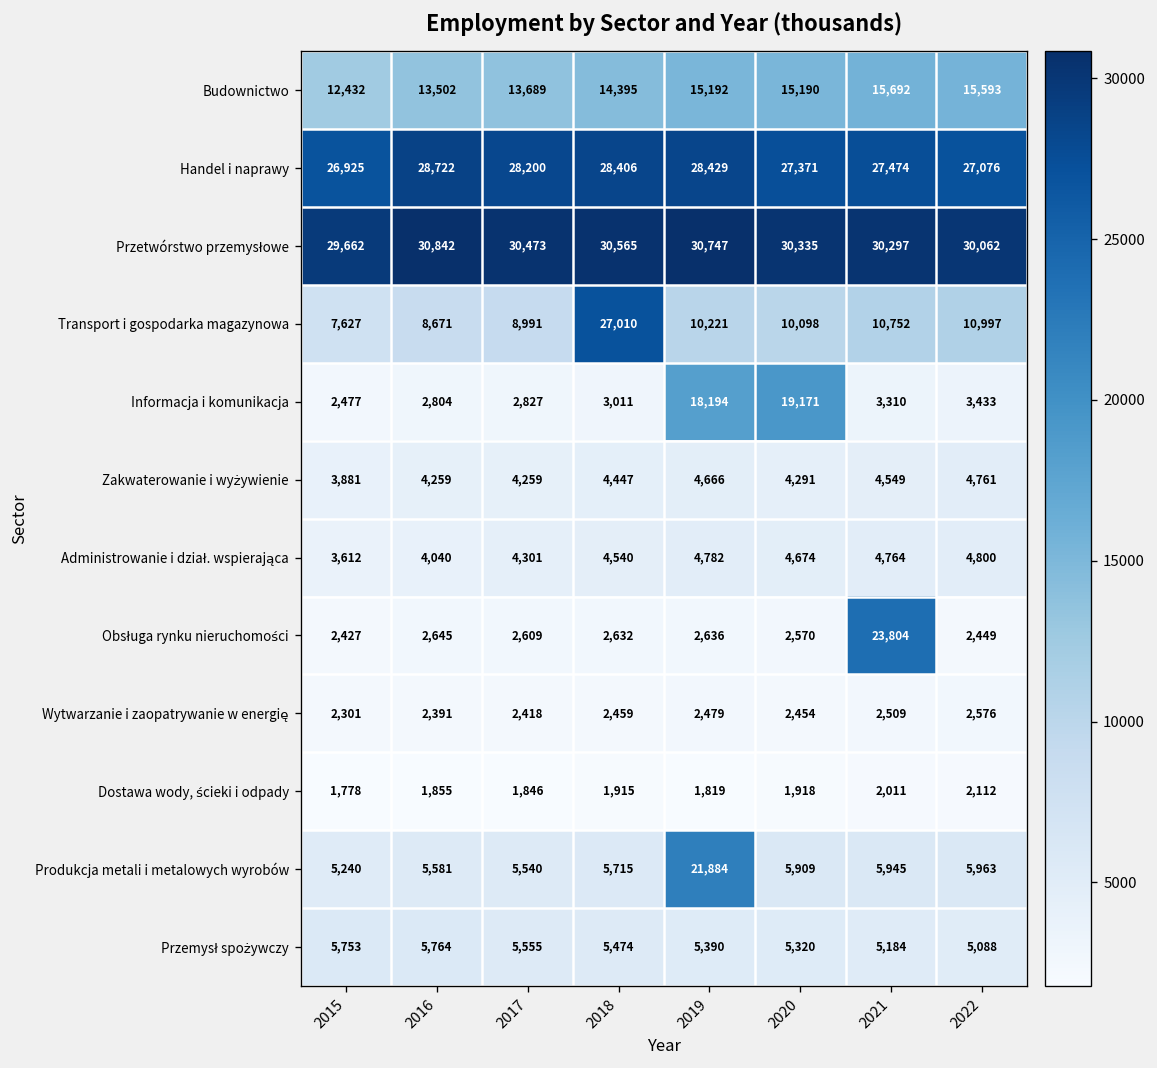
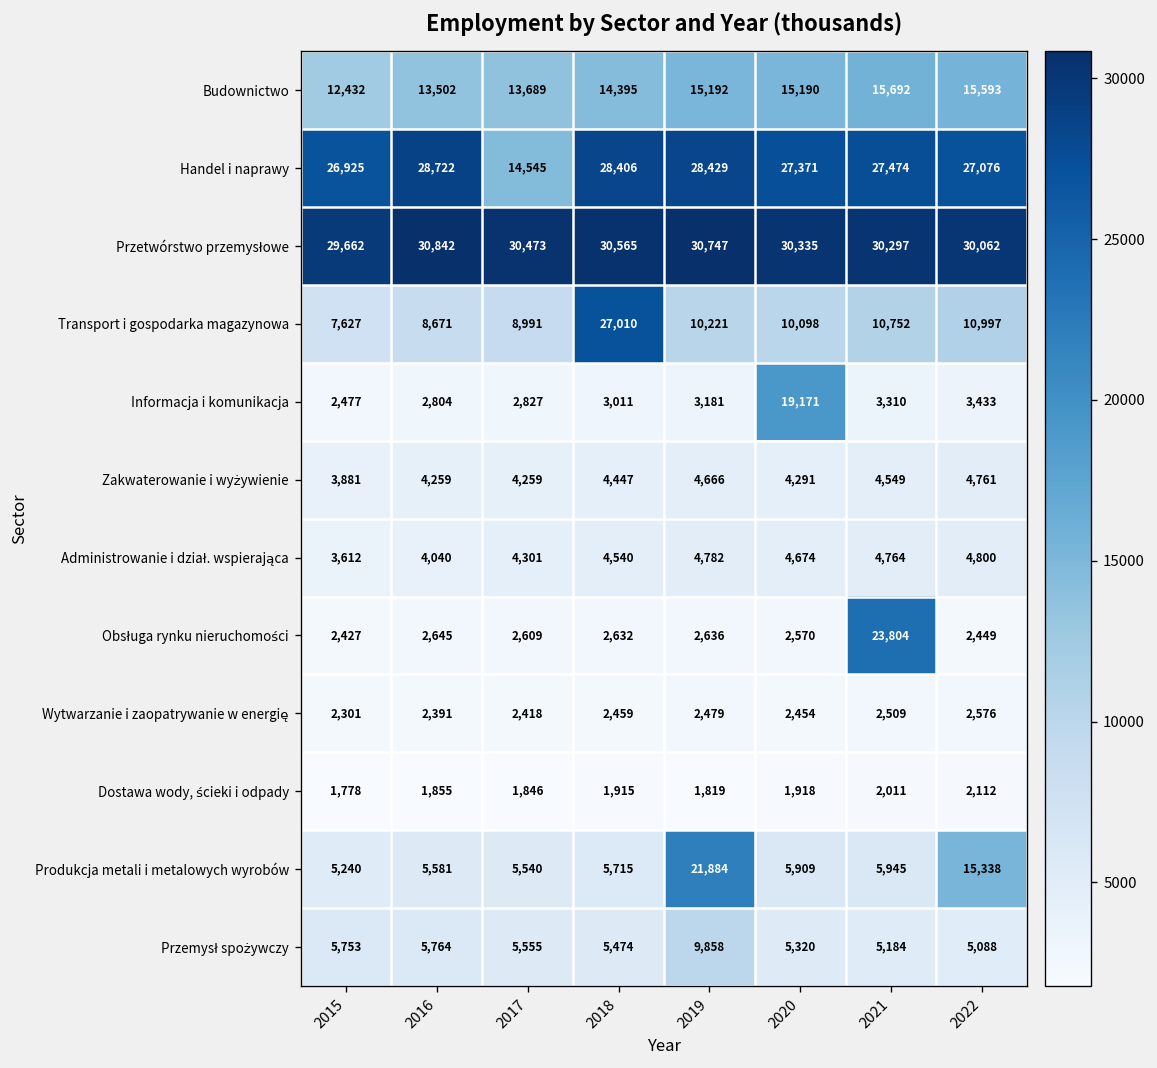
  {
    "Budownictwo": {
      "2015": "12,432",
      "2016": "13,502",
      "2017": "13,689",
      "2018": "14,395",
      "2019": "15,192",
      "2020": "15,190",
      "2021": "15,692",
      "2022": "15,593"
    },
    "Handel i naprawy": {
      "2015": "26,925",
      "2016": "28,722",
-     "2017": "28,200",
+     "2017": "14,545",
      "2018": "28,406",
      "2019": "28,429",
      "2020": "27,371",
      "2021": "27,474",
      "2022": "27,076"
    },
    "Przetwórstwo przemysłowe": {
      "2015": "29,662",
      "2016": "30,842",
      "2017": "30,473",
      "2018": "30,565",
      "2019": "30,747",
      "2020": "30,335",
      "2021": "30,297",
      "2022": "30,062"
    },
    "Transport i gospodarka magazynowa": {
      "2015": "7,627",
      "2016": "8,671",
      "2017": "8,991",
      "2018": "27,010",
      "2019": "10,221",
      "2020": "10,098",
      "2021": "10,752",
      "2022": "10,997"
    },
    "Informacja i komunikacja": {
      "2015": "2,477",
      "2016": "2,804",
      "2017": "2,827",
      "2018": "3,011",
-     "2019": "18,194",
+     "2019": "3,181",
      "2020": "19,171",
      "2021": "3,310",
      "2022": "3,433"
    },
    "Zakwaterowanie i wyżywienie": {
      "2015": "3,881",
      "2016": "4,259",
      "2017": "4,259",
      "2018": "4,447",
      "2019": "4,666",
      "2020": "4,291",
      "2021": "4,549",
      "2022": "4,761"
    },
    "Administrowanie i dział. wspierająca": {
      "2015": "3,612",
      "2016": "4,040",
      "2017": "4,301",
      "2018": "4,540",
      "2019": "4,782",
      "2020": "4,674",
      "2021": "4,764",
      "2022": "4,800"
    },
    "Obsługa rynku nieruchomości": {
      "2015": "2,427",
      "2016": "2,645",
      "2017": "2,609",
      "2018": "2,632",
      "2019": "2,636",
      "2020": "2,570",
      "2021": "23,804",
      "2022": "2,449"
    },
    "Wytwarzanie i zaopatrywanie w energię": {
      "2015": "2,301",
      "2016": "2,391",
      "2017": "2,418",
      "2018": "2,459",
      "2019": "2,479",
      "2020": "2,454",
      "2021": "2,509",
      "2022": "2,576"
    },
    "Dostawa wody, ścieki i odpady": {
      "2015": "1,778",
      "2016": "1,855",
      "2017": "1,846",
      "2018": "1,915",
      "2019": "1,819",
      "2020": "1,918",
      "2021": "2,011",
      "2022": "2,112"
    },
    "Produkcja metali i metalowych wyrobów": {
      "2015": "5,240",
      "2016": "5,581",
      "2017": "5,540",
      "2018": "5,715",
      "2019": "21,884",
      "2020": "5,909",
      "2021": "5,945",
-     "2022": "5,963"
+     "2022": "15,338"
    },
    "Przemysł spożywczy": {
      "2015": "5,753",
      "2016": "5,764",
      "2017": "5,555",
      "2018": "5,474",
-     "2019": "5,390",
+     "2019": "9,858",
      "2020": "5,320",
      "2021": "5,184",
      "2022": "5,088"
    }
  }
